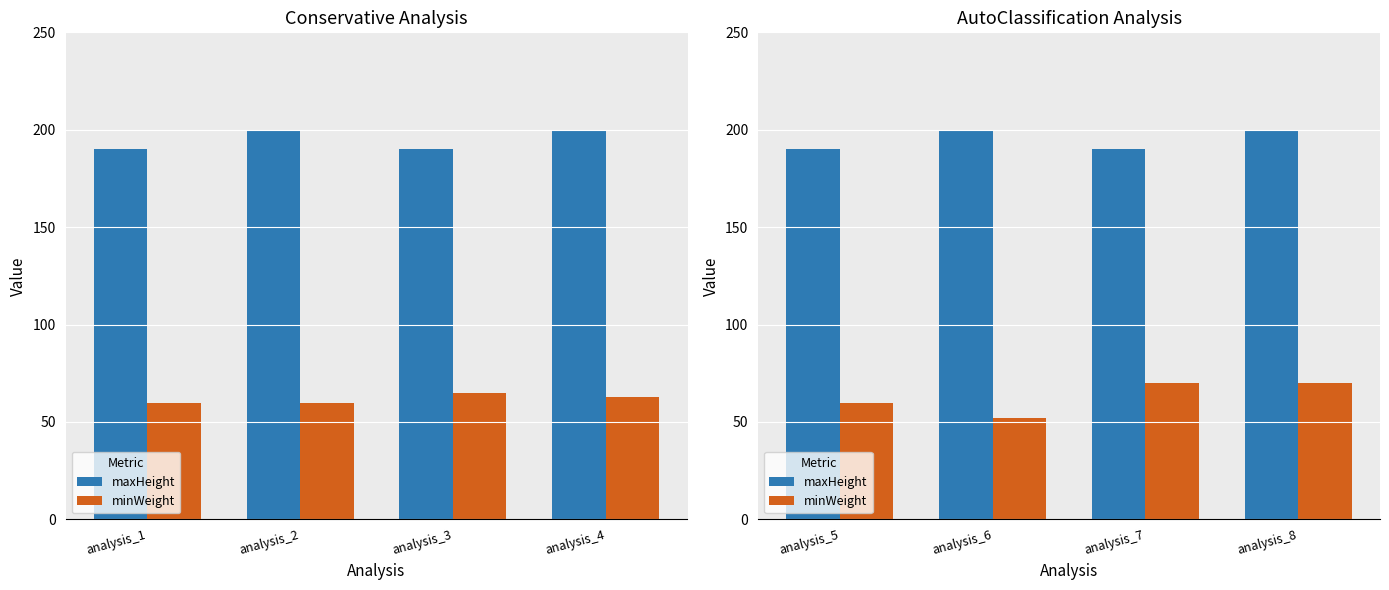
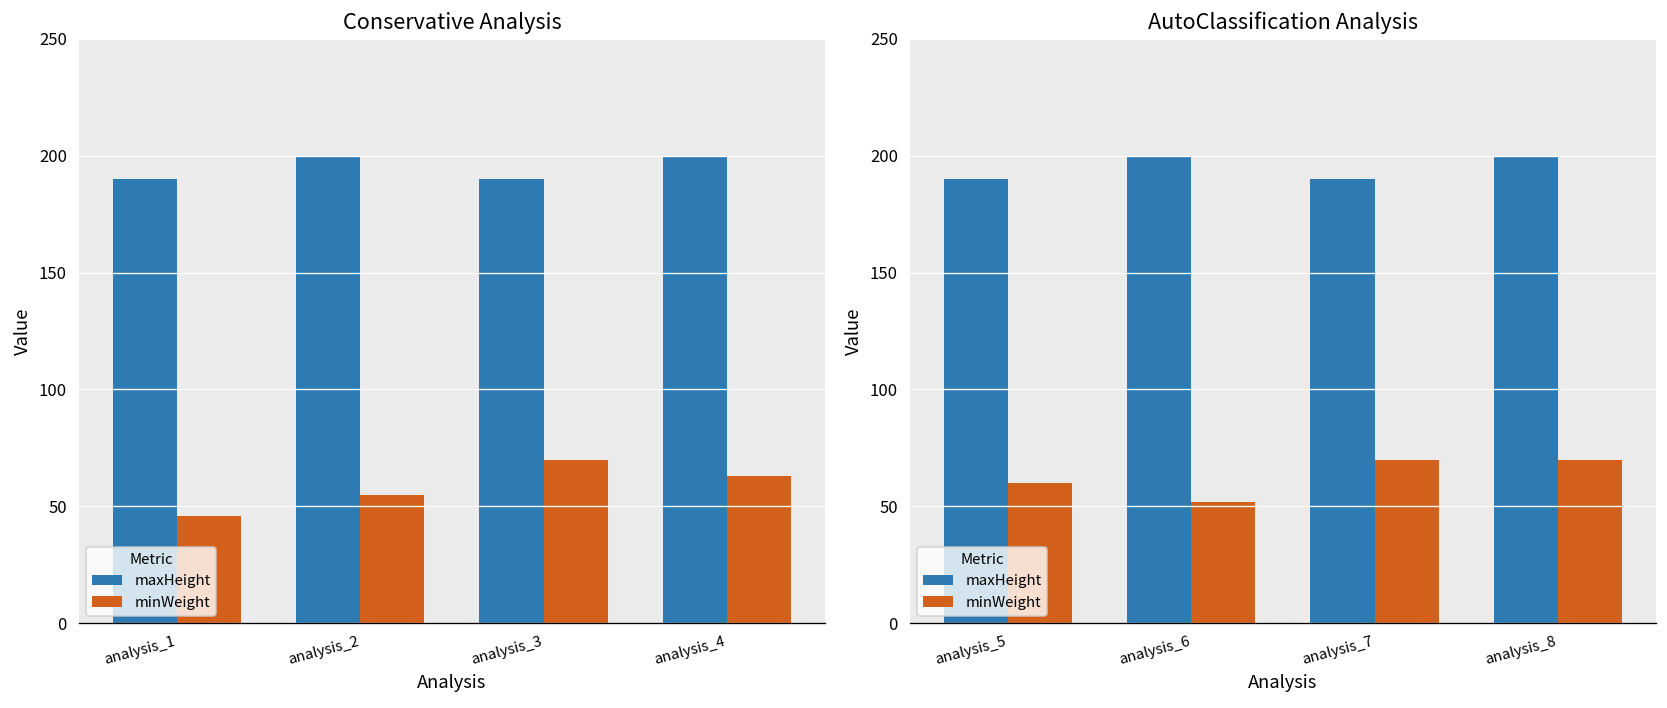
  {
    "Conservative Analysis": {
      "maxHeight": {
        "analysis_1": 190,
        "analysis_2": 200,
        "analysis_3": 190,
        "analysis_4": 200
      },
      "minWeight": {
-       "analysis_1": 60,
-       "analysis_2": 60,
-       "analysis_3": 65,
+       "analysis_1": 46,
+       "analysis_2": 55,
+       "analysis_3": 70,
        "analysis_4": 63
      }
    },
    "AutoClassification Analysis": {
      "maxHeight": {
        "analysis_5": 190,
        "analysis_6": 200,
        "analysis_7": 190,
        "analysis_8": 200
      },
      "minWeight": {
        "analysis_5": 60,
        "analysis_6": 52,
        "analysis_7": 70,
        "analysis_8": 70
      }
    }
  }
